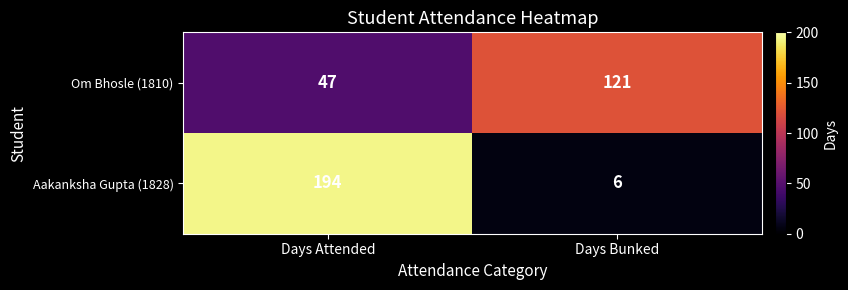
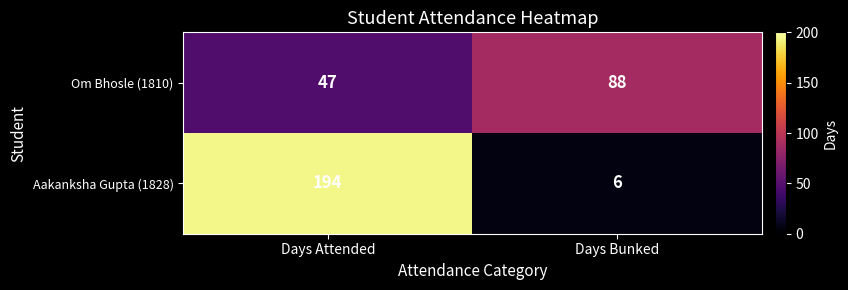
  {
    "Om Bhosle (1810)": {
      "Days Attended": 47,
-     "Days Bunked": 121
+     "Days Bunked": 88
    },
    "Aakanksha Gupta (1828)": {
      "Days Attended": 194,
      "Days Bunked": 6
    }
  }
